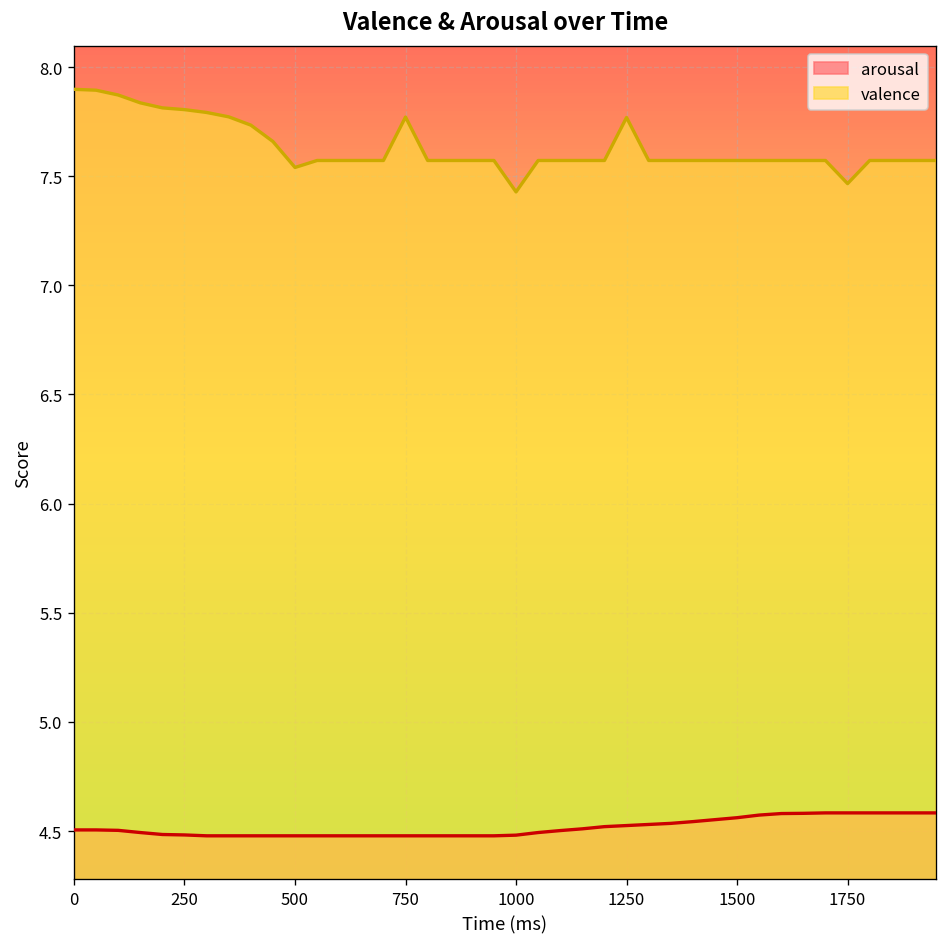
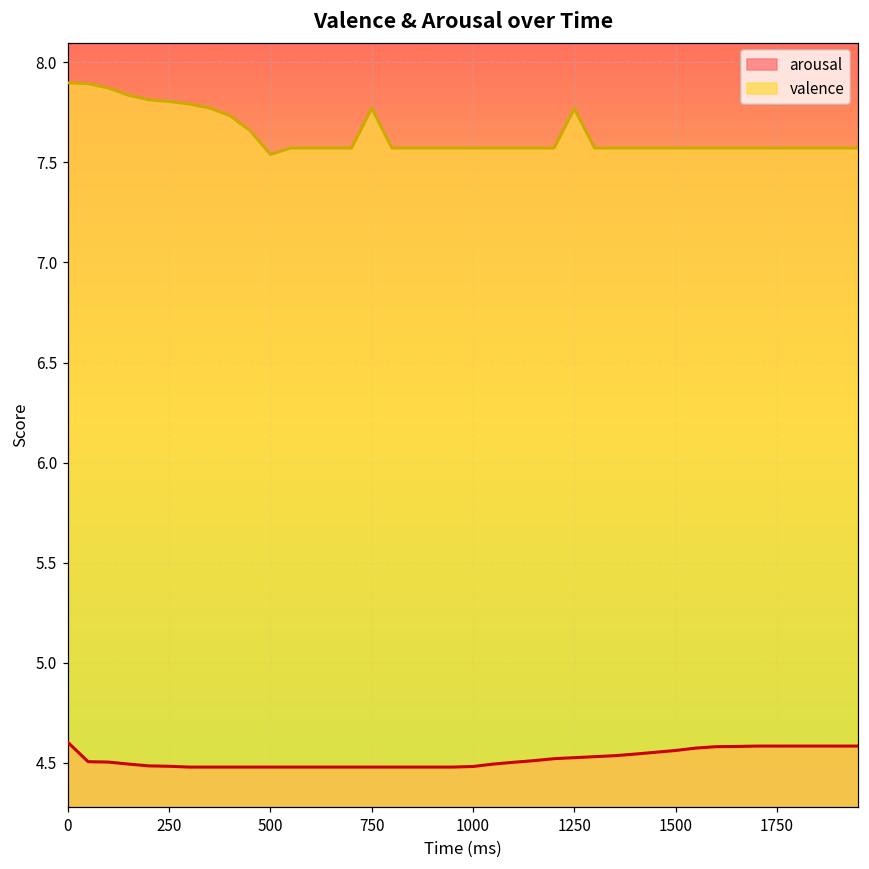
  {
    "arousal": {
-     "0": 4.51,
+     "0": 4.60,
      "250": 4.48,
      "500": 4.48,
      "750": 4.48,
      "1000": 4.48,
      "1250": 4.53,
      "1500": 4.56,
      "1750": 4.58
    },
    "valence": {
      "0": 7.90,
      "250": 7.81,
      "500": 7.54,
      "750": 7.77,
-     "1000": 7.43,
+     "1000": 7.57,
      "1250": 7.77,
      "1500": 7.57,
-     "1750": 7.47
+     "1750": 7.57
    }
  }
